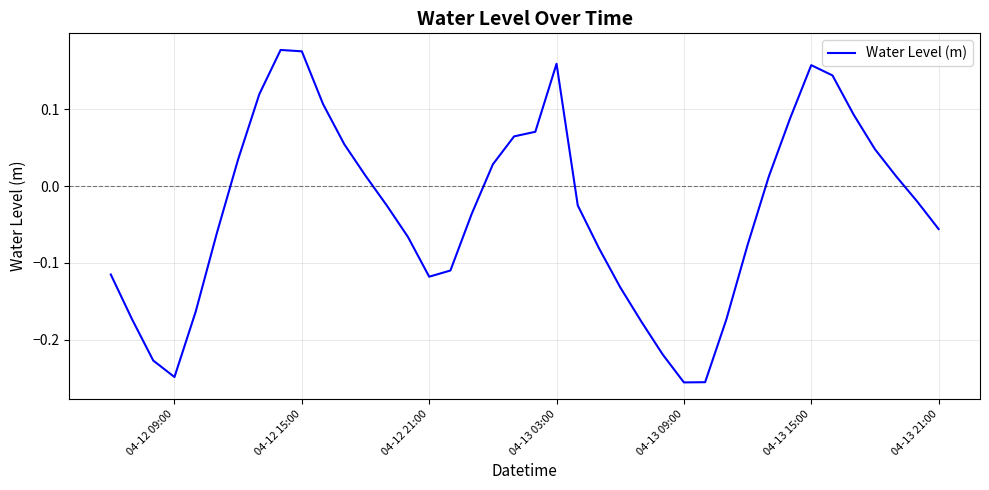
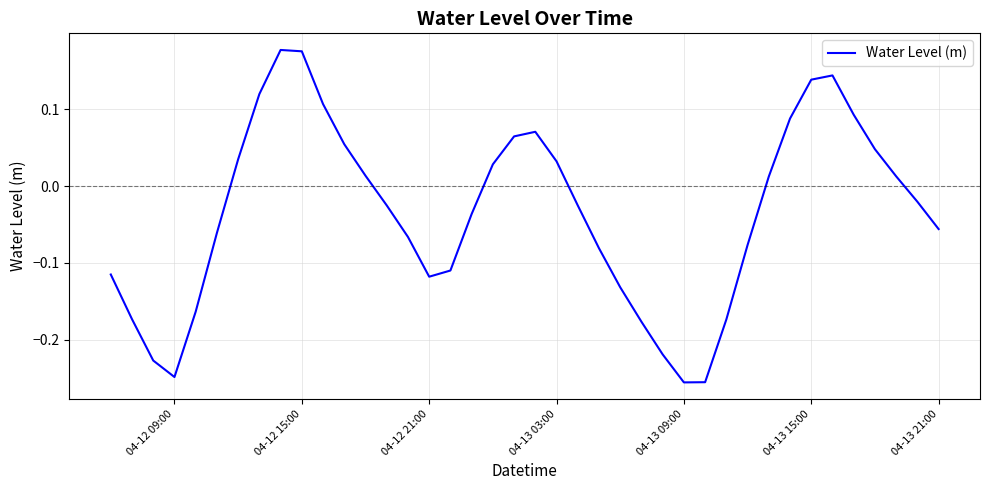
  {
    "04-12 09:00": -0.25,
    "04-12 15:00": 0.18,
    "04-12 21:00": -0.12,
-   "04-13 03:00": 0.16,
+   "04-13 03:00": 0.03,
    "04-13 09:00": -0.26,
-   "04-13 15:00": 0.16,
+   "04-13 15:00": 0.14,
    "04-13 21:00": -0.06
  }
